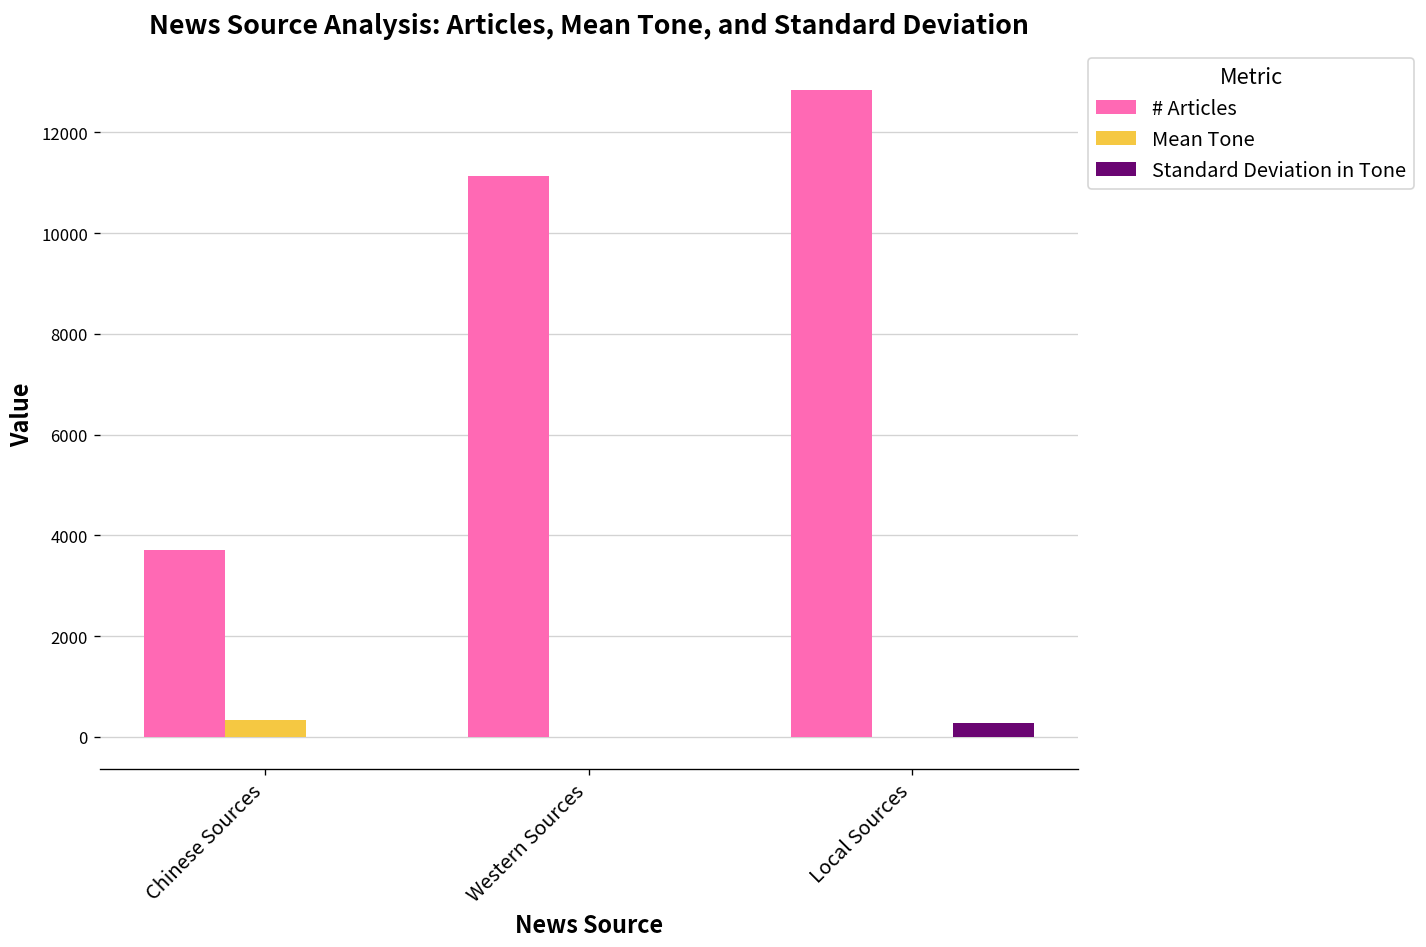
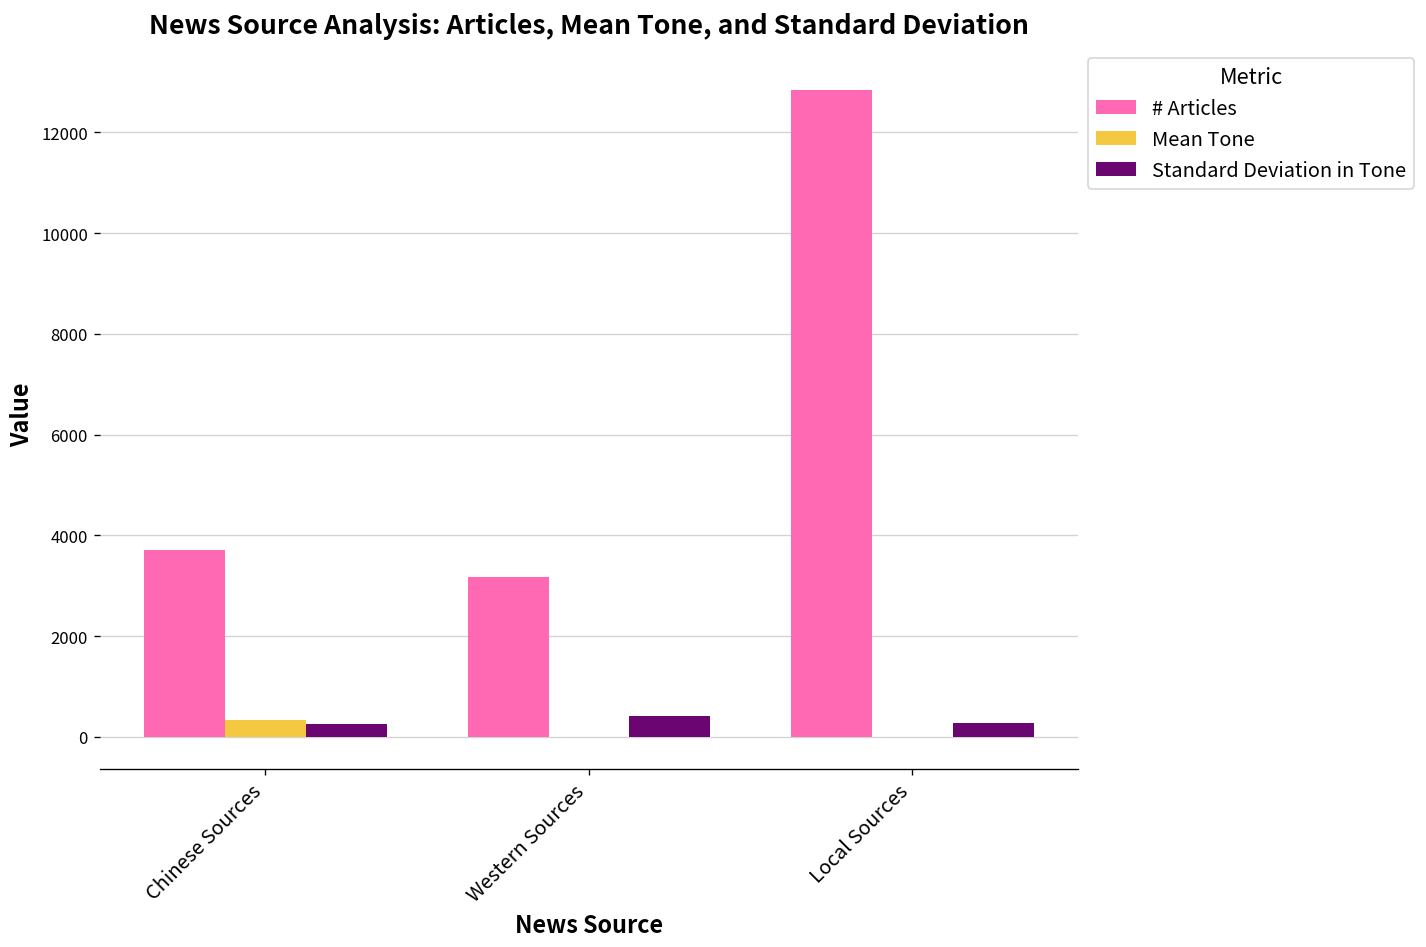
  {
    "# Articles": {
      "Chinese Sources": 3700,
-     "Western Sources": 11100,
+     "Western Sources": 3200,
      "Local Sources": 12800
    },
    "Mean Tone": {
      "Chinese Sources": 300
    },
    "Standard Deviation in Tone": {
-     "Chinese Sources": 0,
-     "Western Sources": 0,
+     "Chinese Sources": 300,
+     "Western Sources": 400,
      "Local Sources": 300
    }
  }
